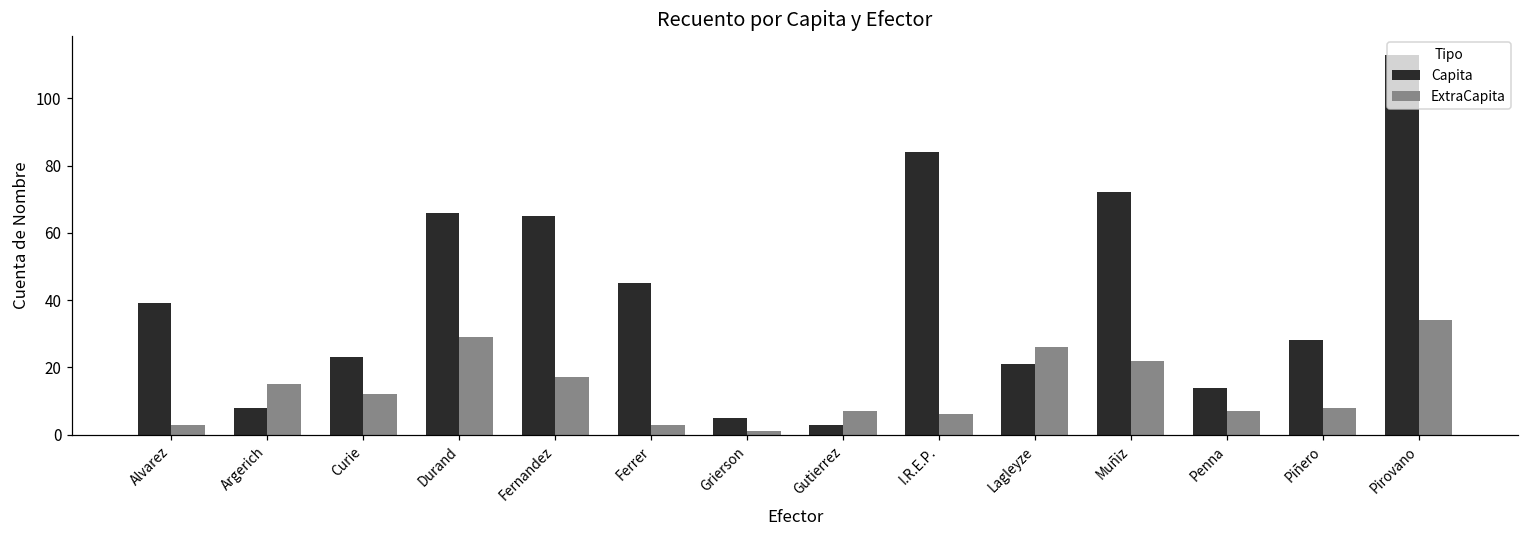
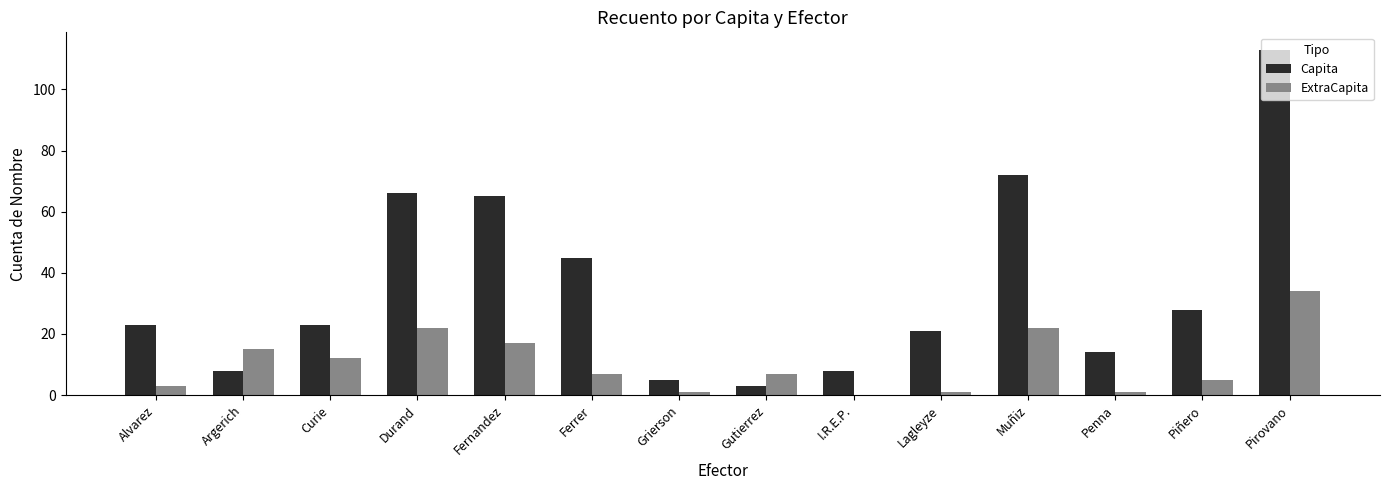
  {
    "Capita": {
-     "Alvarez": 39,
+     "Alvarez": 23,
      "Argerich": 8,
      "Curie": 23,
      "Durand": 66,
      "Fernandez": 65,
      "Ferrer": 45,
      "Grierson": 5,
      "Gutierrez": 3,
-     "I.R.E.P.": 84,
+     "I.R.E.P.": 8,
      "Lagleyze": 21,
      "Muñiz": 72,
      "Penna": 14,
      "Piñero": 28
    },
    "ExtraCapita": {
      "Alvarez": 3,
      "Argerich": 15,
      "Curie": 12,
-     "Durand": 29,
+     "Durand": 22,
      "Fernandez": 17,
-     "Ferrer": 3,
+     "Ferrer": 7,
      "Grierson": 1,
      "Gutierrez": 7,
-     "I.R.E.P.": 6,
-     "Lagleyze": 26,
+     "I.R.E.P.": 0,
+     "Lagleyze": 1,
      "Muñiz": 22,
-     "Penna": 7,
-     "Piñero": 8,
+     "Penna": 1,
+     "Piñero": 5,
      "Pirovano": 34
    }
  }
